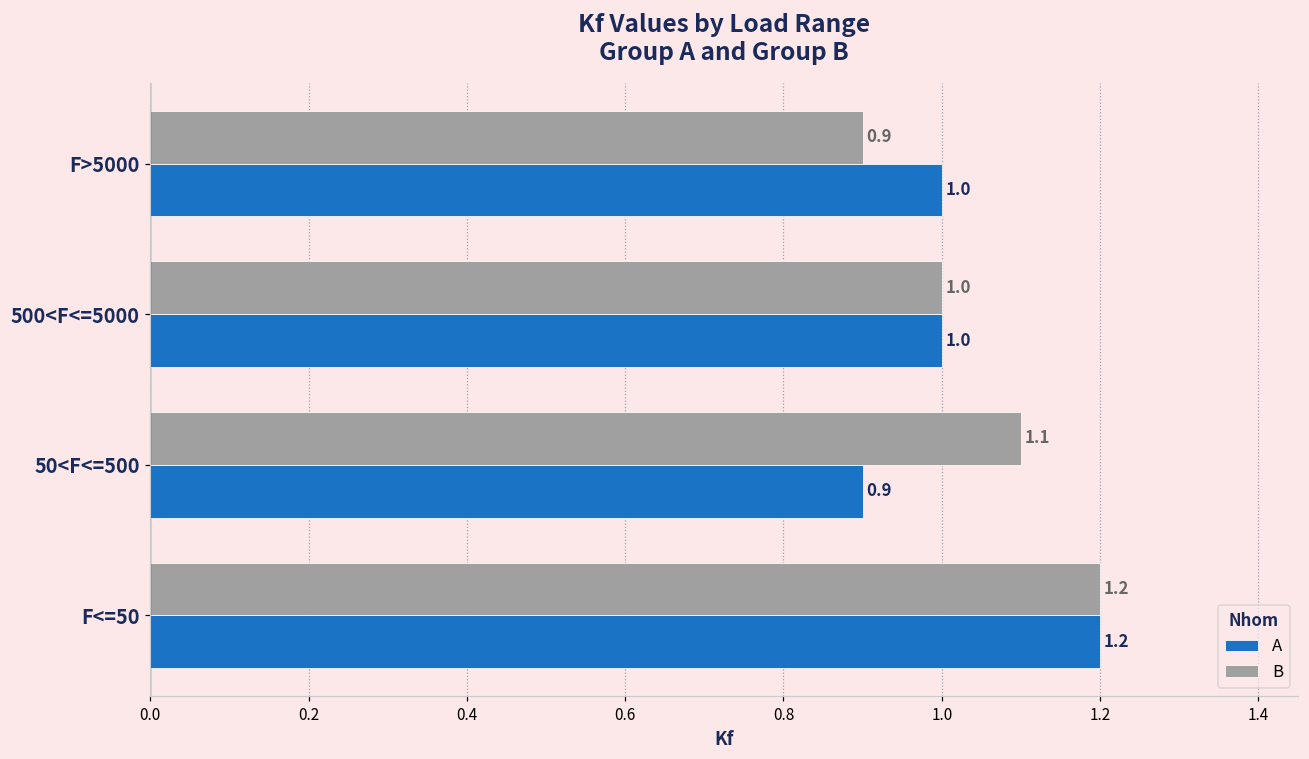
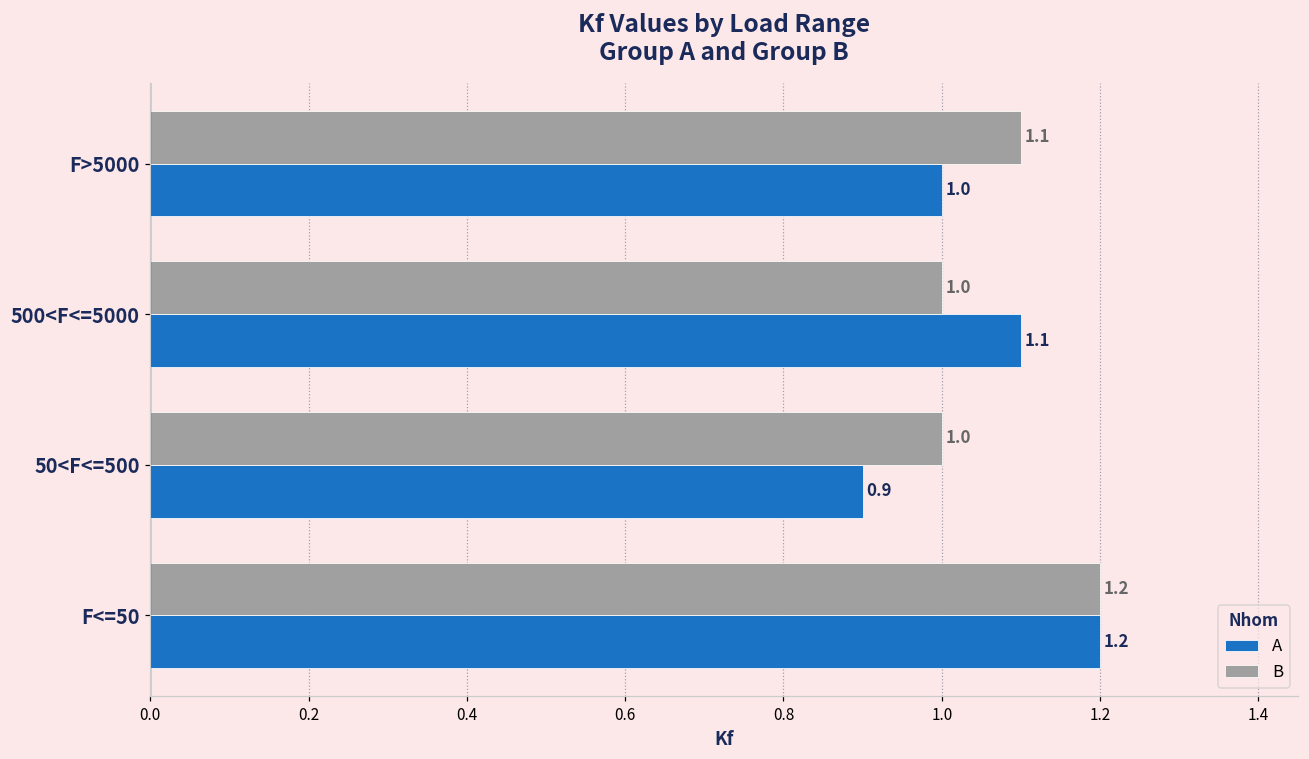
  {
    "A": {
      "F>5000": 1.0,
-     "500<F<=5000": 1.0,
+     "500<F<=5000": 1.1,
      "50<F<=500": 0.9,
      "F<=50": 1.2
    },
    "B": {
-     "F>5000": 0.9,
+     "F>5000": 1.1,
      "500<F<=5000": 1.0,
-     "50<F<=500": 1.1,
+     "50<F<=500": 1.0,
      "F<=50": 1.2
    }
  }
